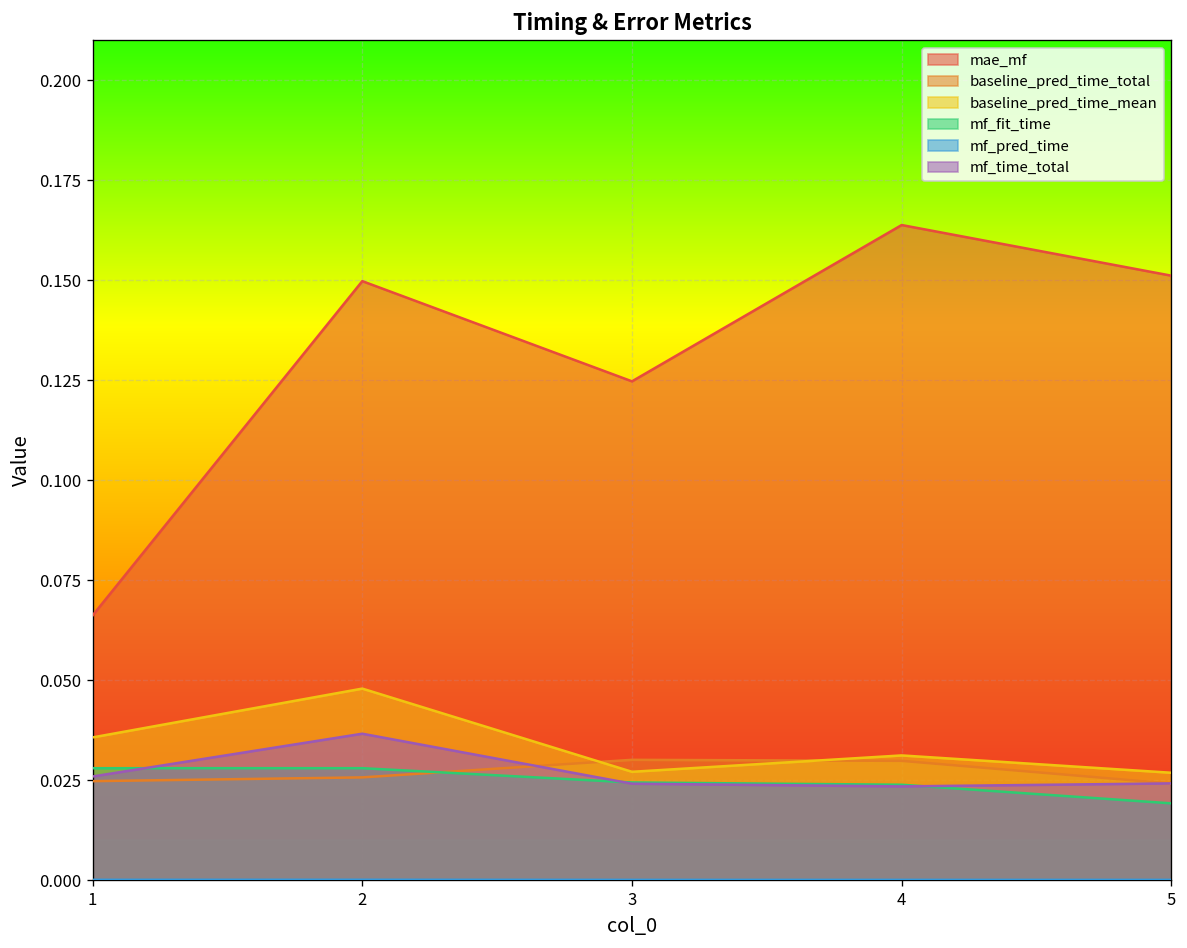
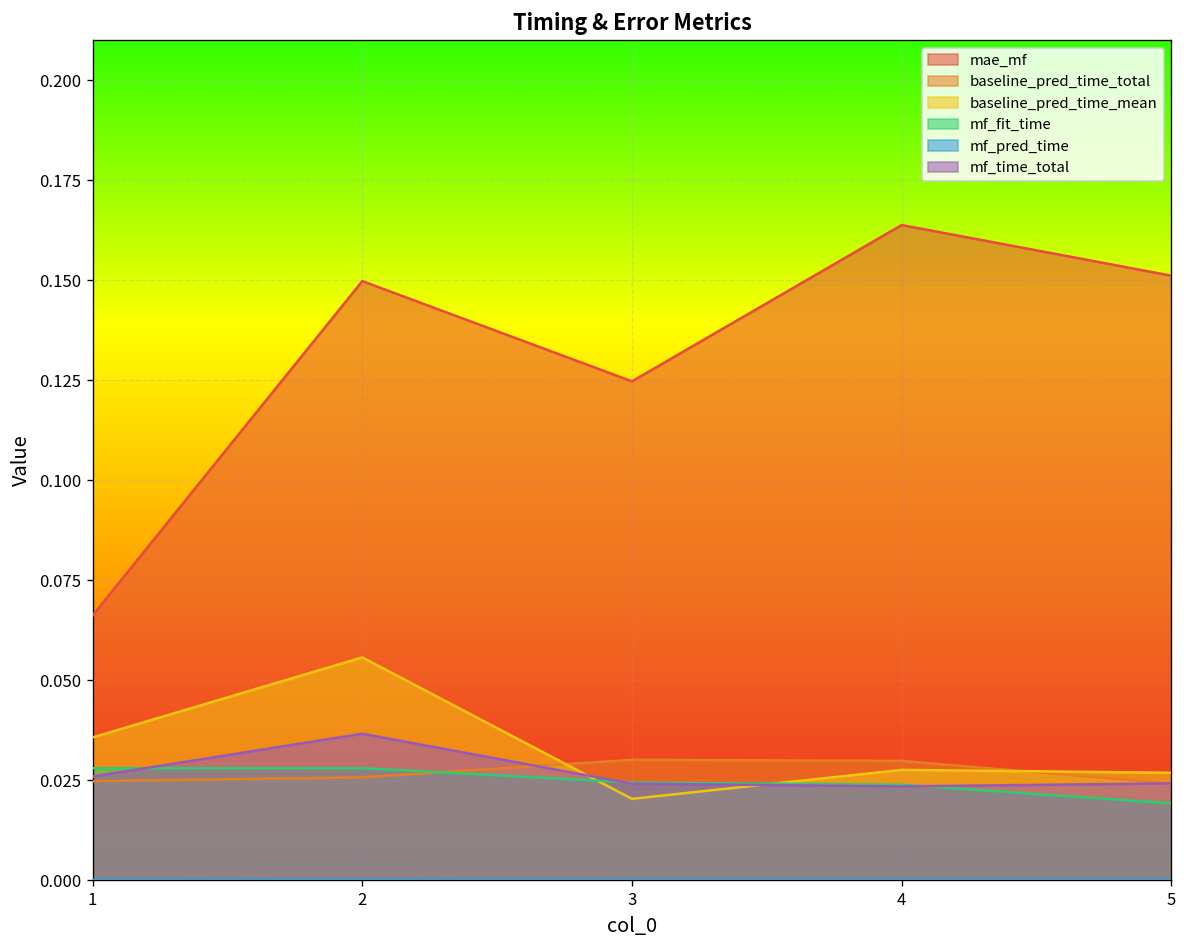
  {
    "baseline_pred_time_mean": {
      "1": 0.036,
-     "2": 0.048,
-     "3": 0.027,
-     "4": 0.031,
+     "2": 0.056,
+     "3": 0.020,
+     "4": 0.028,
      "5": 0.027
    },
    "mf_fit_time": {
      "1": 0.028,
      "2": 0.028,
      "5": 0.019
    },
    "mf_time_total": {
      "1": 0.026,
      "2": 0.037
    }
  }
